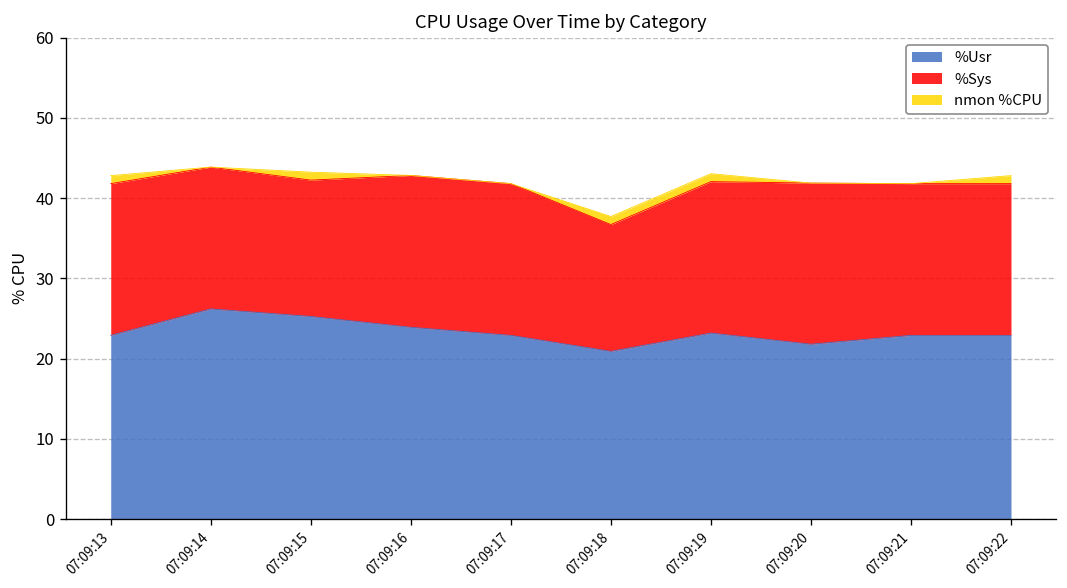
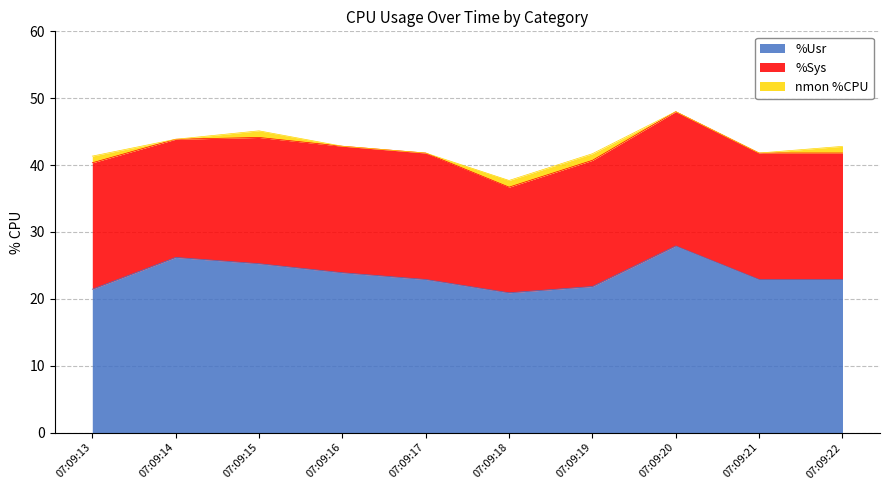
  {
    "%Usr": {
-     "07:09:13": 23,
+     "07:09:13": 21,
      "07:09:14": 26,
      "07:09:15": 25,
      "07:09:16": 24,
      "07:09:17": 23,
      "07:09:18": 21,
-     "07:09:19": 23,
-     "07:09:20": 22,
+     "07:09:19": 22,
+     "07:09:20": 28,
      "07:09:21": 23,
      "07:09:22": 23
    },
    "%Sys": {
      "07:09:13": 19,
-     "07:09:15": 17,
+     "07:09:15": 19,
      "07:09:18": 16,
      "07:09:19": 19,
      "07:09:22": 19
    },
    "nmon %CPU": {
      "07:09:13": 1,
      "07:09:15": 1,
      "07:09:18": 1,
      "07:09:19": 1,
      "07:09:22": 1
    }
  }
